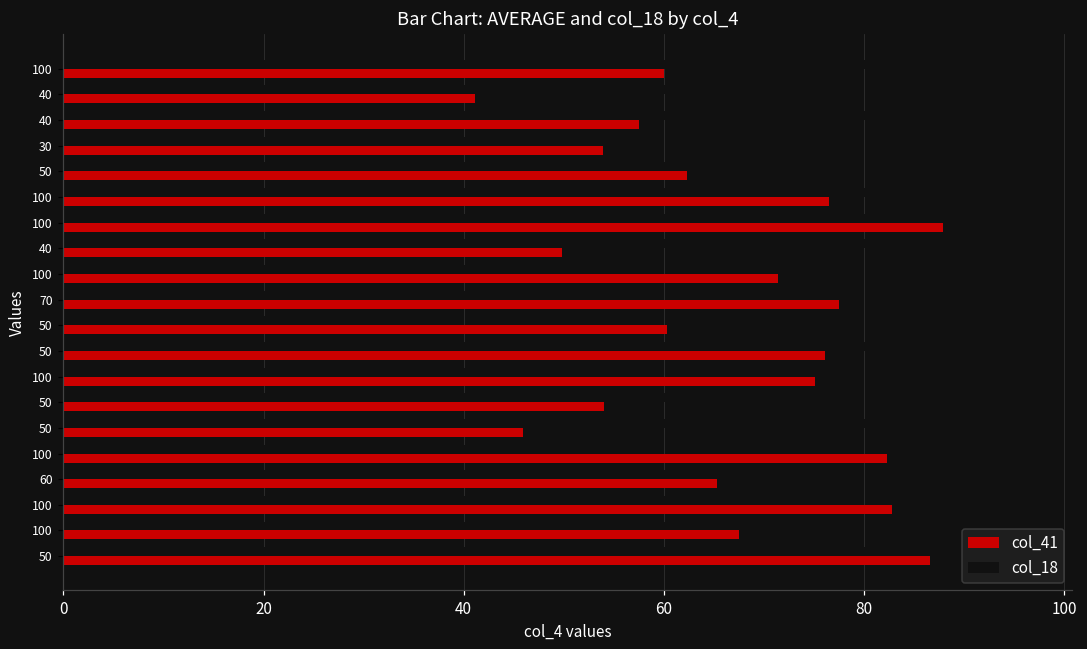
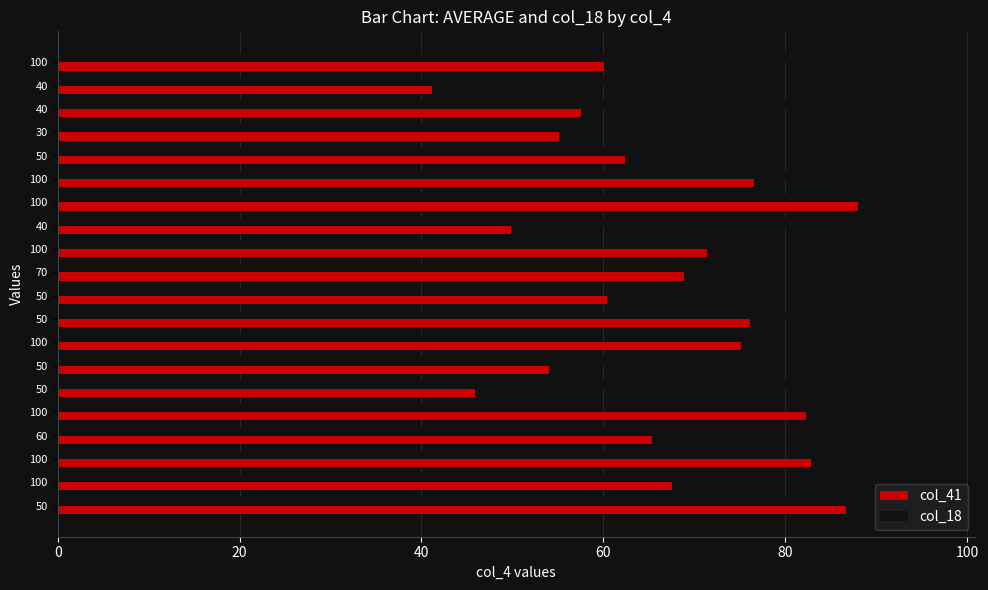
  {
    "col_41": {
-     "30": 54,
-     "70": 78,
+     "30": 55,
+     "70": 69,
      "60": 65
    },
    "col_18": {
      "30": 44,
      "70": 60,
      "60": 74
    }
  }
